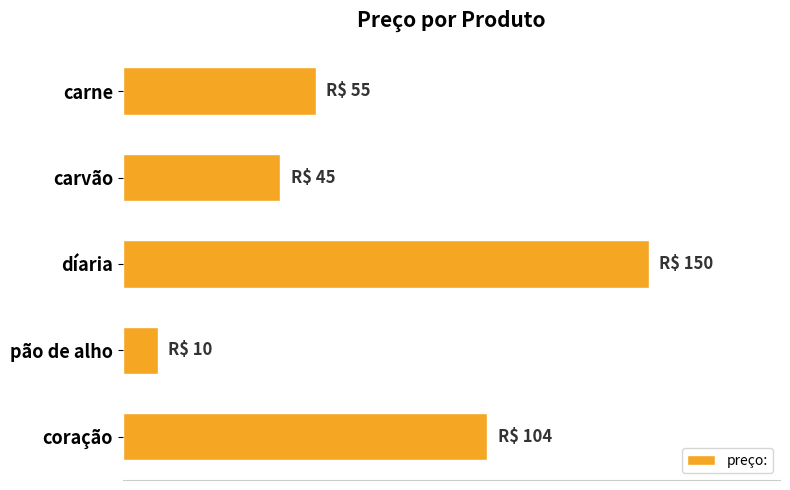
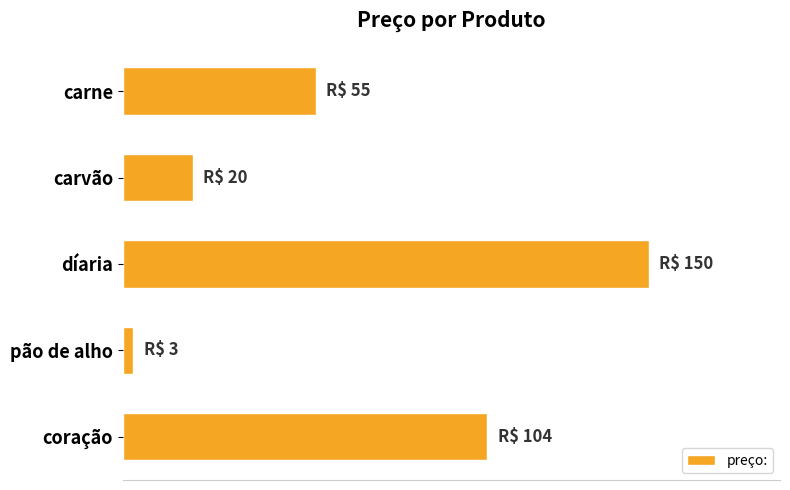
  {
    "carne": 55,
-   "carvão": 45,
+   "carvão": 20,
    "díaria": 150,
-   "pão de alho": 10,
+   "pão de alho": 3,
    "coração": 104
  }
